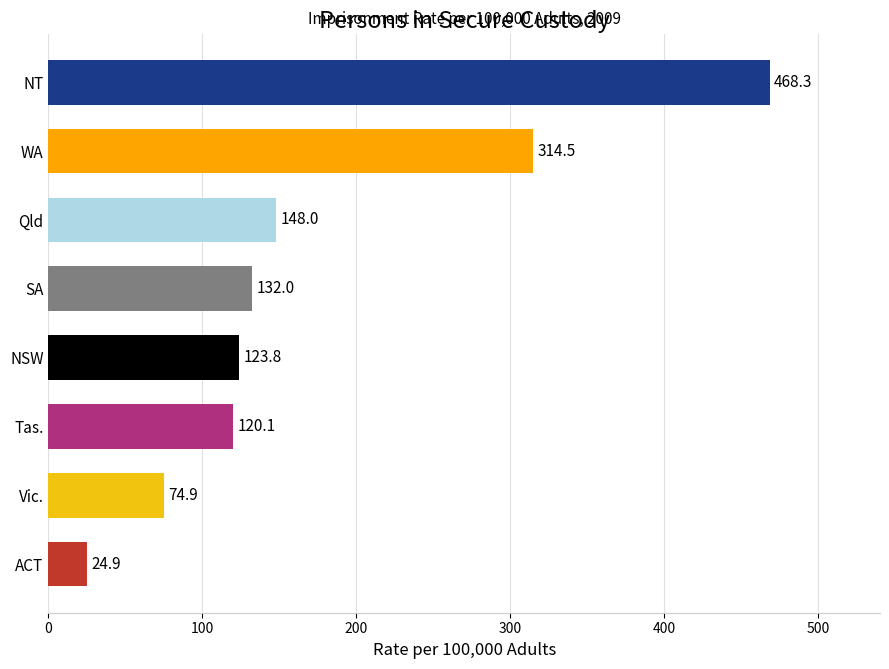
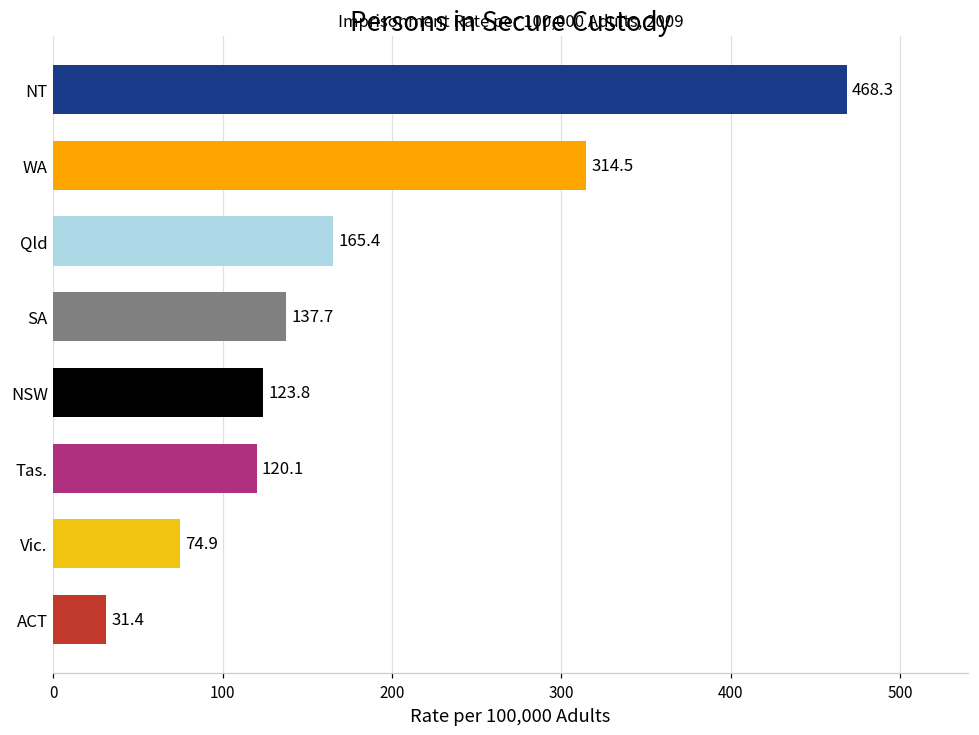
  {
    "NT": 468.3,
    "WA": 314.5,
-   "Qld": 148.0,
-   "SA": 132.0,
+   "Qld": 165.4,
+   "SA": 137.7,
    "NSW": 123.8,
    "Tas.": 120.1,
    "Vic.": 74.9,
-   "ACT": 24.9
+   "ACT": 31.4
  }
